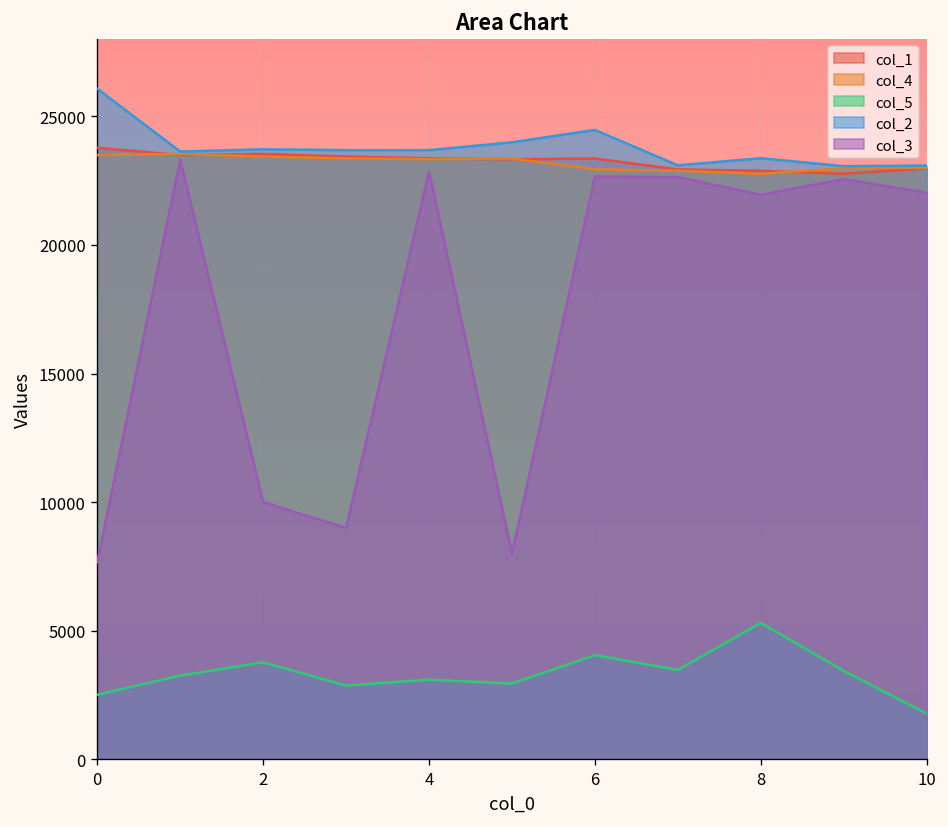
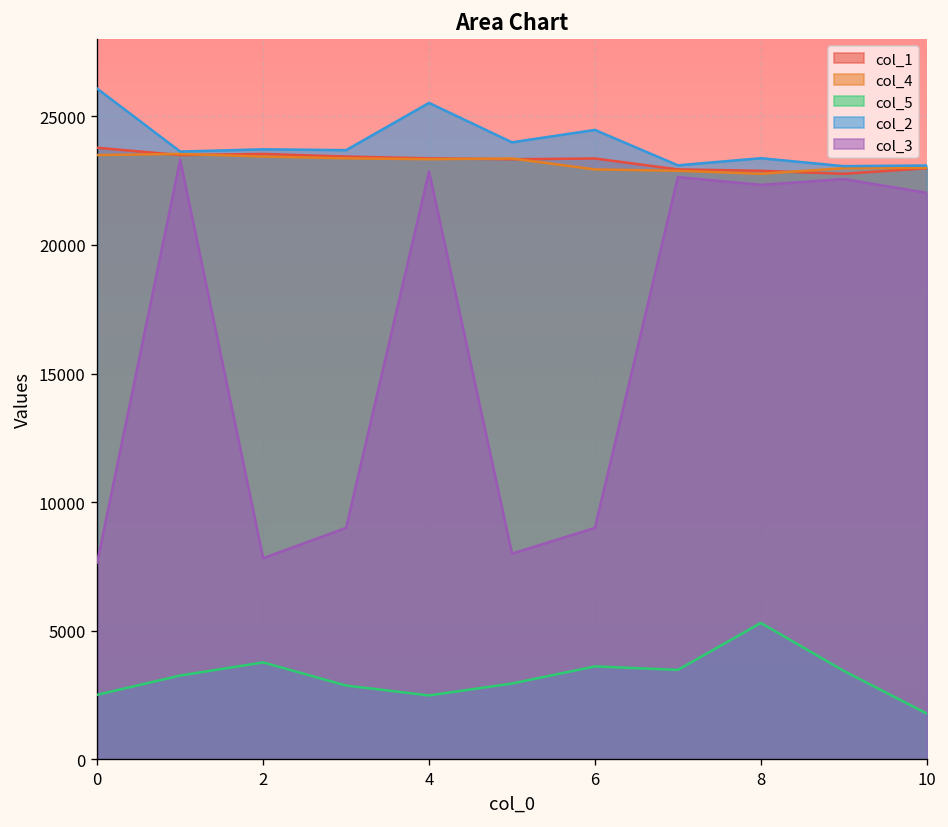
  {
    "col_5": {
      "0": 2500,
      "2": 3800,
-     "4": 3100,
-     "6": 4100,
+     "4": 2500,
+     "6": 3600,
      "8": 5300,
      "10": 1800
    },
    "col_2": {
      "0": 26100,
      "2": 23700,
-     "4": 23700,
+     "4": 25500,
      "6": 24500,
      "8": 23400
    },
    "col_3": {
      "0": 7700,
-     "2": 10000,
+     "2": 7800,
      "4": 22900,
-     "6": 22700,
-     "8": 21900,
+     "6": 9000,
+     "8": 22300,
      "10": 22000
    }
  }
